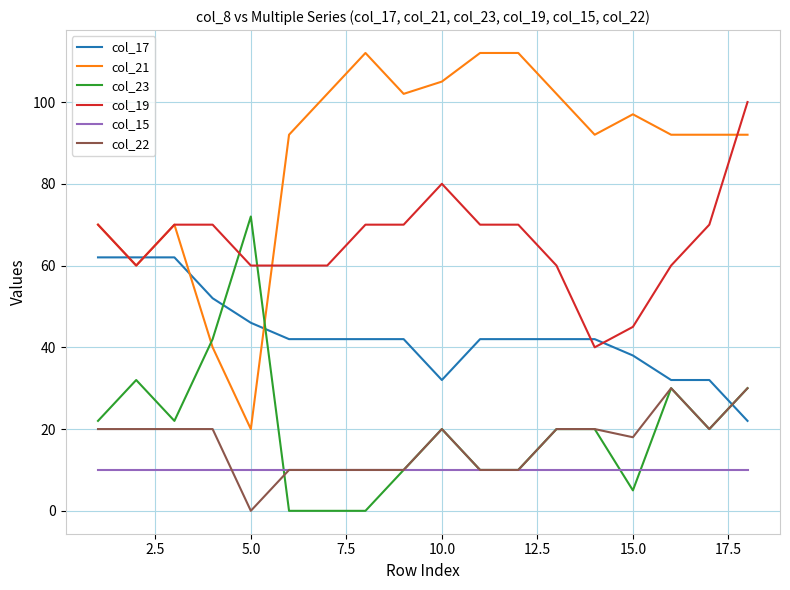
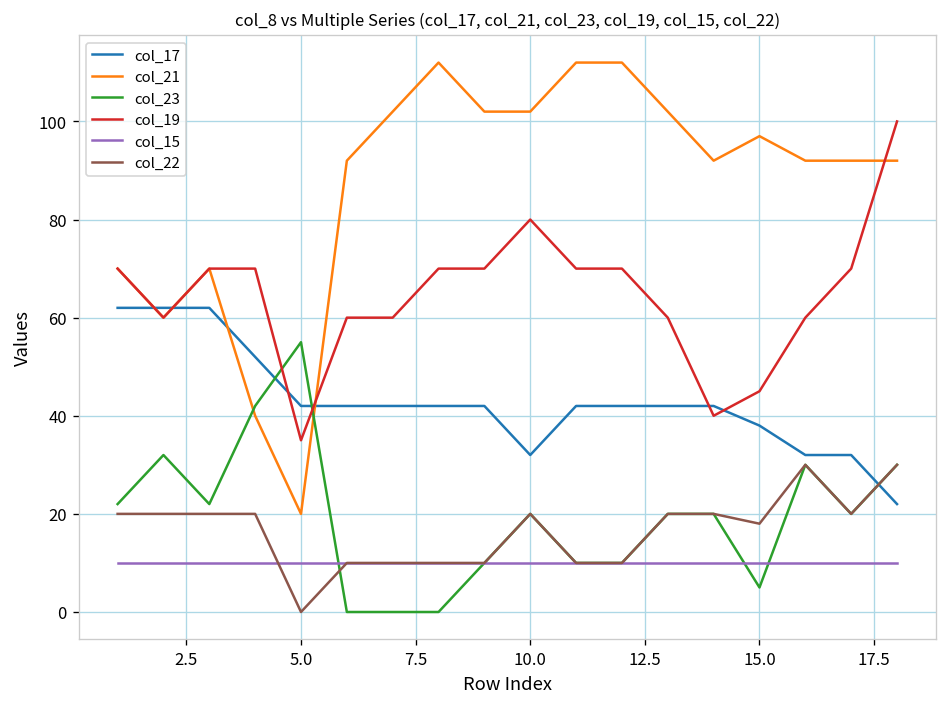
  {
    "col_17": {
-     "5.0": 46,
+     "5.0": 42,
      "10.0": 32,
      "15.0": 38
    },
    "col_21": {
      "5.0": 20,
-     "10.0": 105,
+     "10.0": 102,
      "15.0": 97
    },
    "col_23": {
-     "5.0": 72,
+     "5.0": 55,
      "15.0": 5
    },
    "col_19": {
-     "5.0": 60,
+     "5.0": 35,
      "10.0": 80,
      "15.0": 45
    },
    "col_15": {
      "5.0": 10,
      "10.0": 10,
      "15.0": 10
    },
    "col_22": {
      "5.0": 0,
      "15.0": 18
    }
  }
